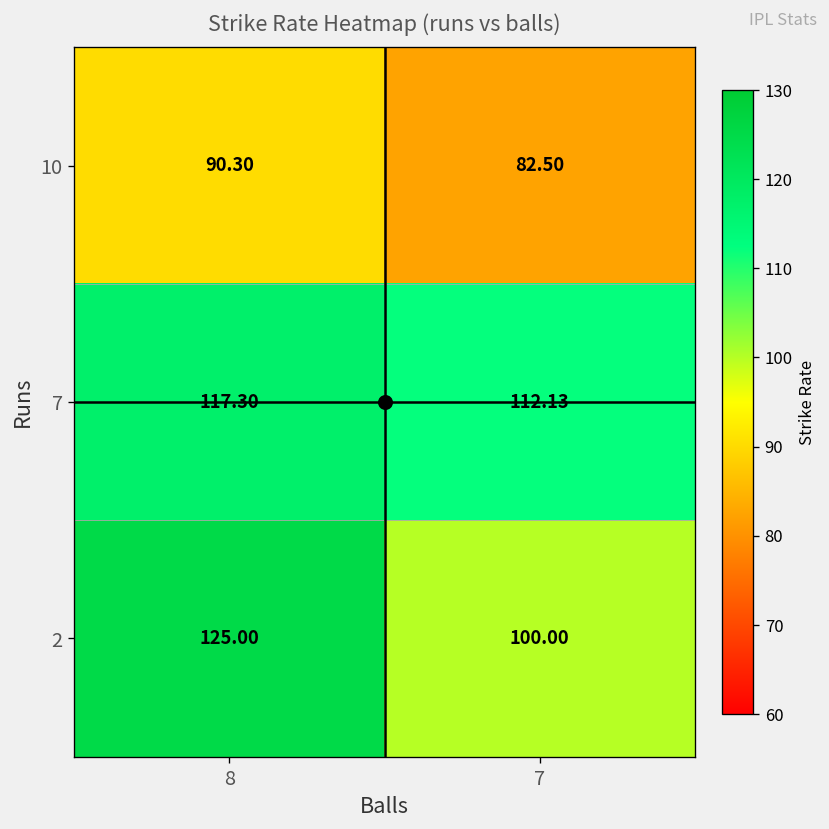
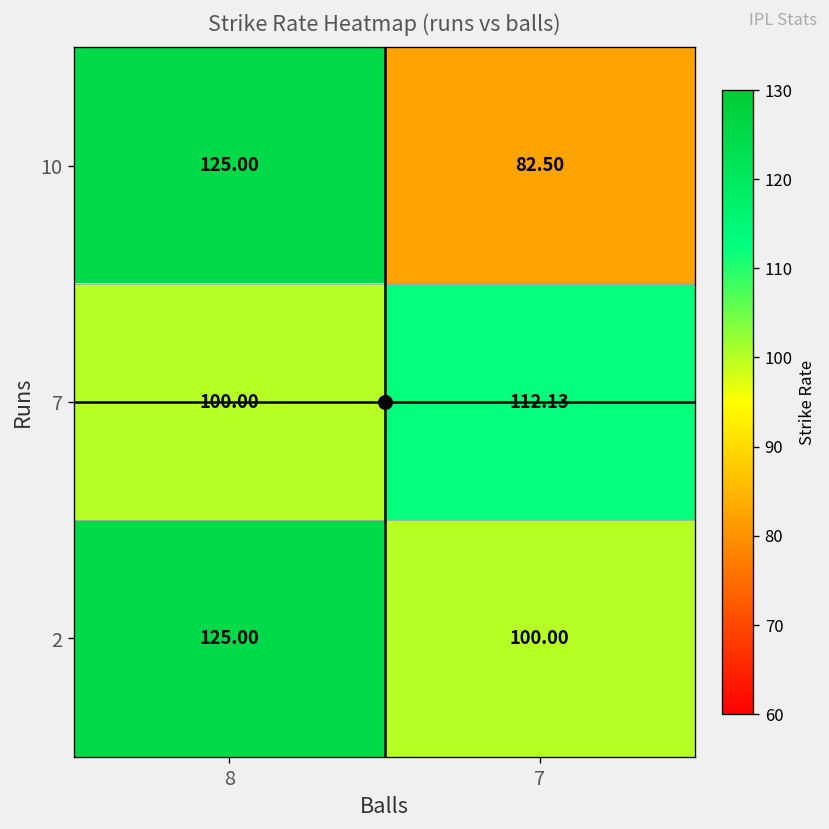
  {
    "10": {
-     "8": 90.30,
+     "8": 125.00,
      "7": 82.50
    },
    "7": {
-     "8": 117.30,
+     "8": 100.00,
      "7": 112.13
    },
    "2": {
      "8": 125.00,
      "7": 100.00
    }
  }
